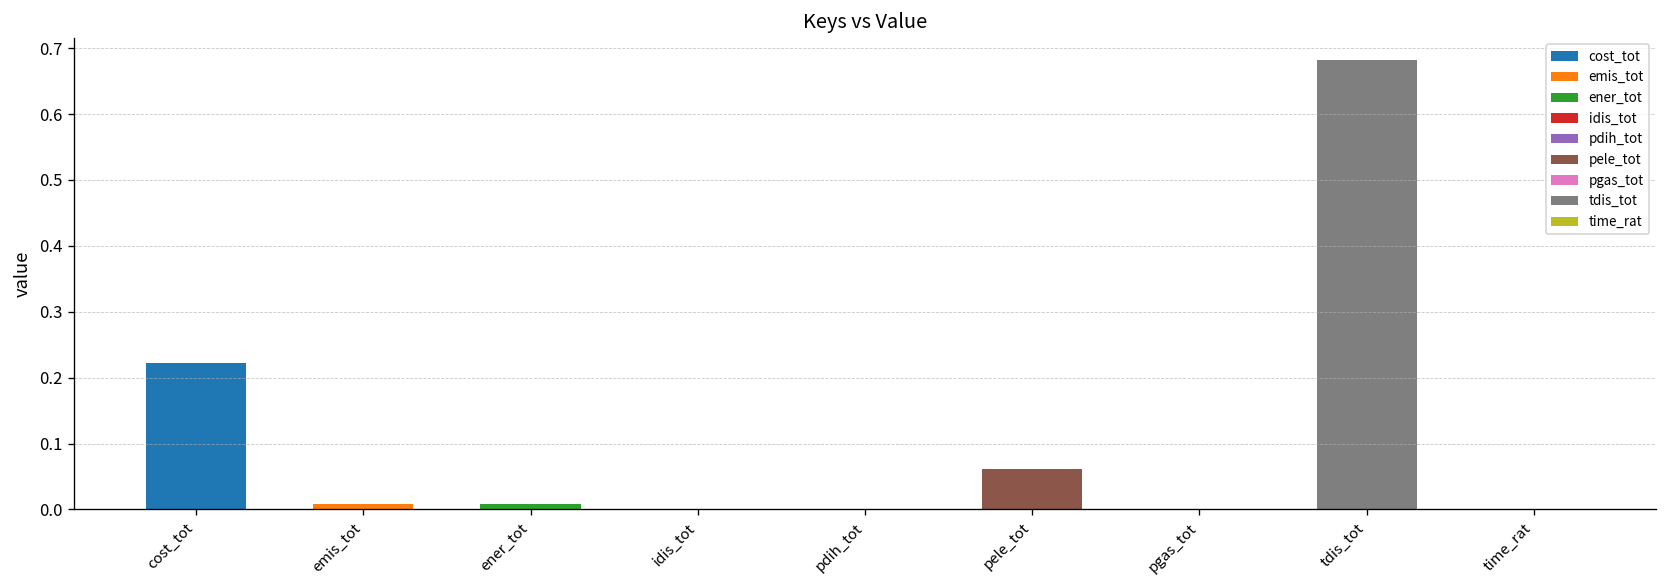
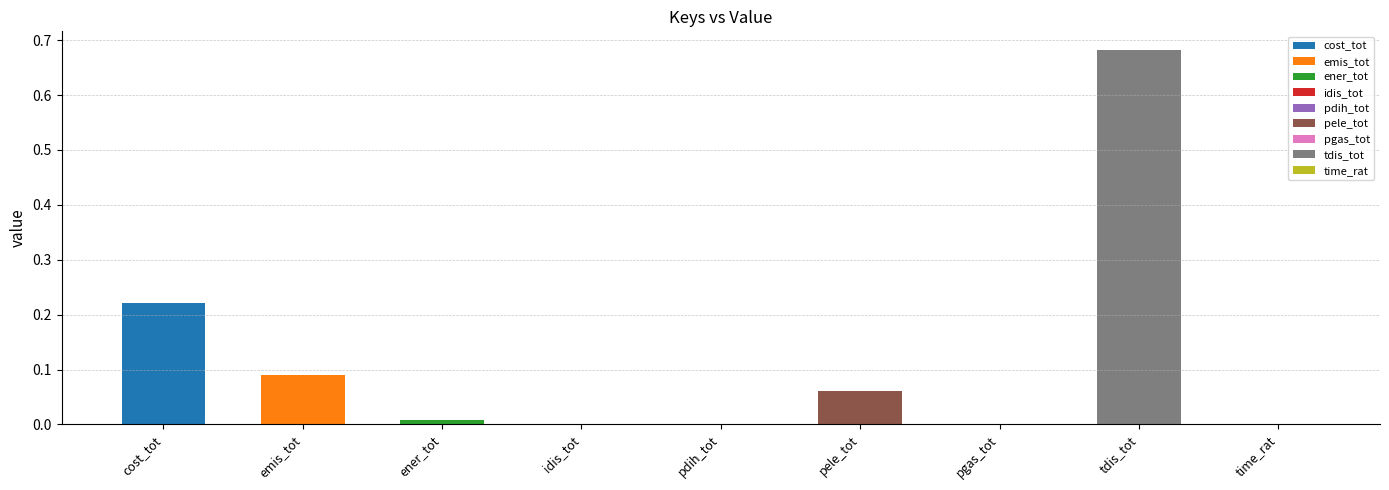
  {
    "cost_tot": 0.22,
-   "emis_tot": 0.01,
+   "emis_tot": 0.09,
    "ener_tot": 0.01,
    "idis_tot": 0.00,
    "pdih_tot": 0.00,
    "pele_tot": 0.06,
    "pgas_tot": 0.00,
    "tdis_tot": 0.68
  }
